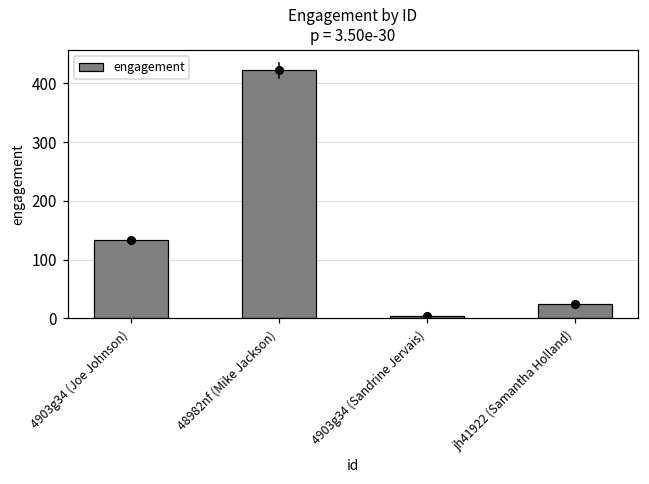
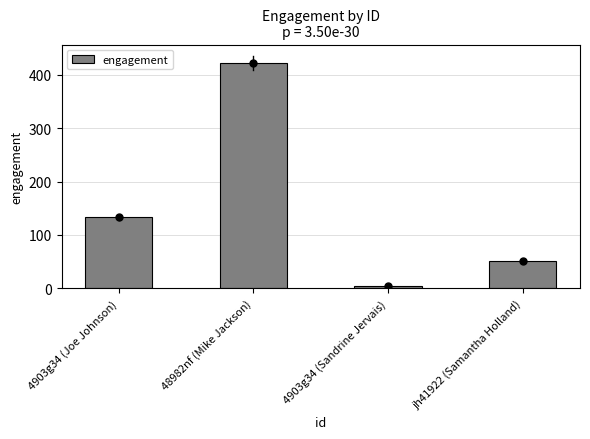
  {
    "engagement": {
      "4903g34 (Joe Johnson)": 130,
      "48982nf (Mike Jackson)": 420,
-     "jh41922 (Samantha Holland)": 20
+     "jh41922 (Samantha Holland)": 50
    }
  }
